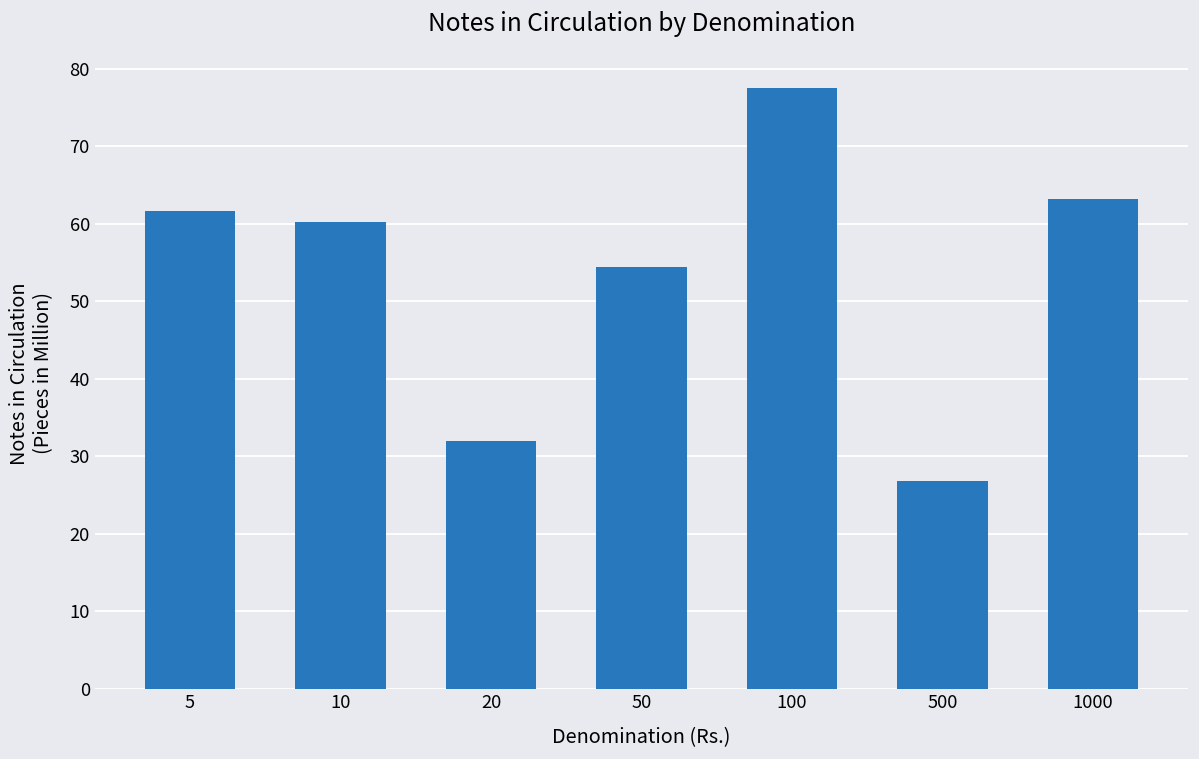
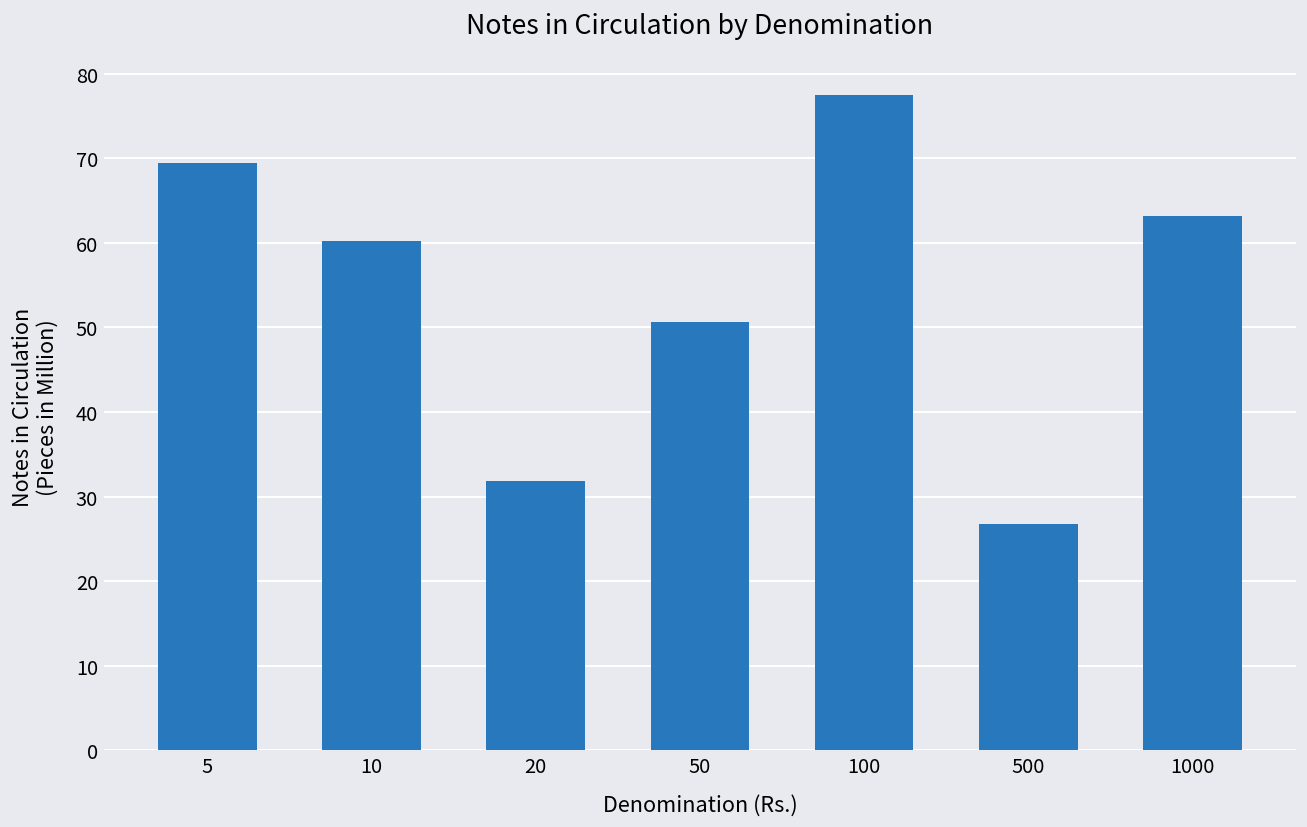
  {
-   "5": 62,
+   "5": 69,
    "10": 60,
    "20": 32,
-   "50": 54,
+   "50": 51,
    "100": 77,
    "500": 27,
    "1000": 63
  }
